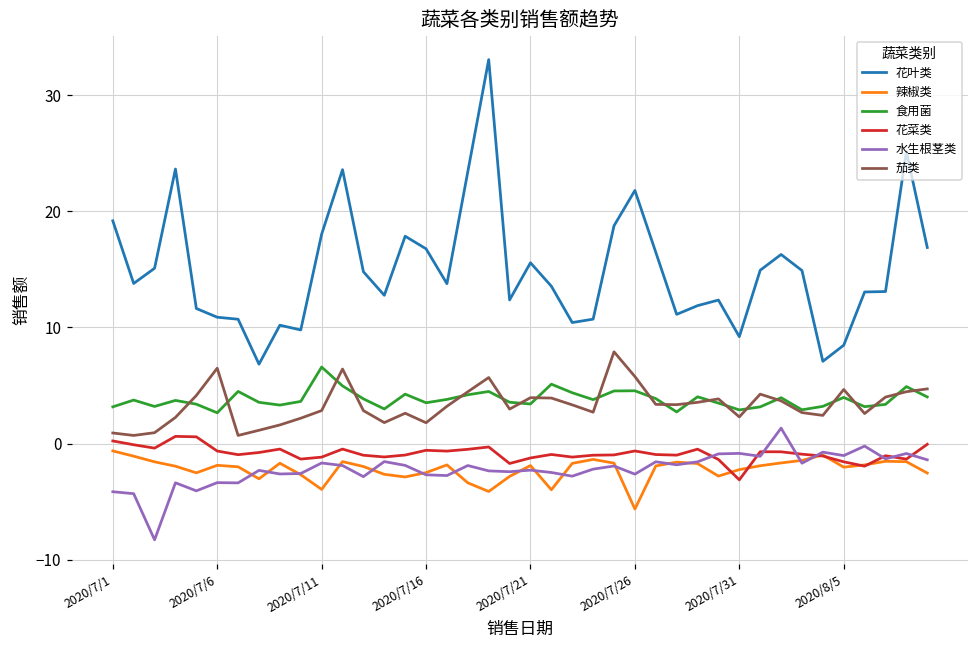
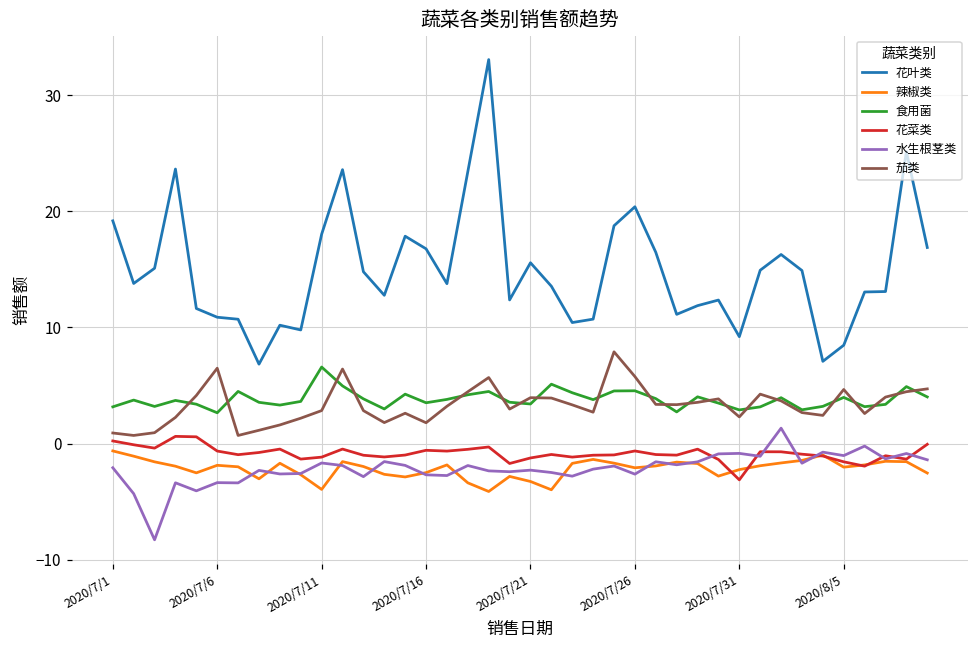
  {
    "花叶类": {
      "2020/7/1": 19.2,
      "2020/7/6": 10.9,
      "2020/7/11": 18.0,
      "2020/7/16": 16.8,
      "2020/7/21": 15.6,
-     "2020/7/26": 21.8,
+     "2020/7/26": 20.4,
      "2020/7/31": 9.2,
      "2020/8/5": 8.5
    },
    "辣椒类": {
      "2020/7/1": -0.6,
      "2020/7/6": -1.9,
      "2020/7/11": -3.9,
-     "2020/7/21": -1.9,
-     "2020/7/26": -5.6,
+     "2020/7/21": -3.3,
+     "2020/7/26": -2.1,
      "2020/7/31": -2.2,
      "2020/8/5": -2.0
    },
    "食用菌": {
      "2020/7/1": 3.2,
      "2020/7/6": 2.7,
      "2020/7/11": 6.6,
      "2020/7/16": 3.5,
      "2020/7/21": 3.4,
      "2020/7/26": 4.6,
      "2020/7/31": 2.9,
      "2020/8/5": 4.0
    },
    "花菜类": {
      "2020/7/1": 0.2,
      "2020/7/6": -0.6,
      "2020/7/11": -1.2,
      "2020/7/16": -0.6,
      "2020/7/21": -1.2,
      "2020/7/26": -0.6,
      "2020/7/31": -3.1,
      "2020/8/5": -1.6
    },
    "水生根茎类": {
-     "2020/7/1": -4.1,
+     "2020/7/1": -2.1,
      "2020/7/6": -3.4,
      "2020/7/11": -1.7,
      "2020/7/21": -2.3,
      "2020/7/26": -2.6,
      "2020/7/31": -0.8,
      "2020/8/5": -1.0
    },
    "茄类": {
      "2020/7/1": 0.9,
      "2020/7/6": 6.5,
      "2020/7/11": 2.8,
      "2020/7/16": 1.8,
      "2020/7/21": 4.0,
      "2020/7/26": 5.8,
      "2020/7/31": 2.3,
      "2020/8/5": 4.7
    }
  }
